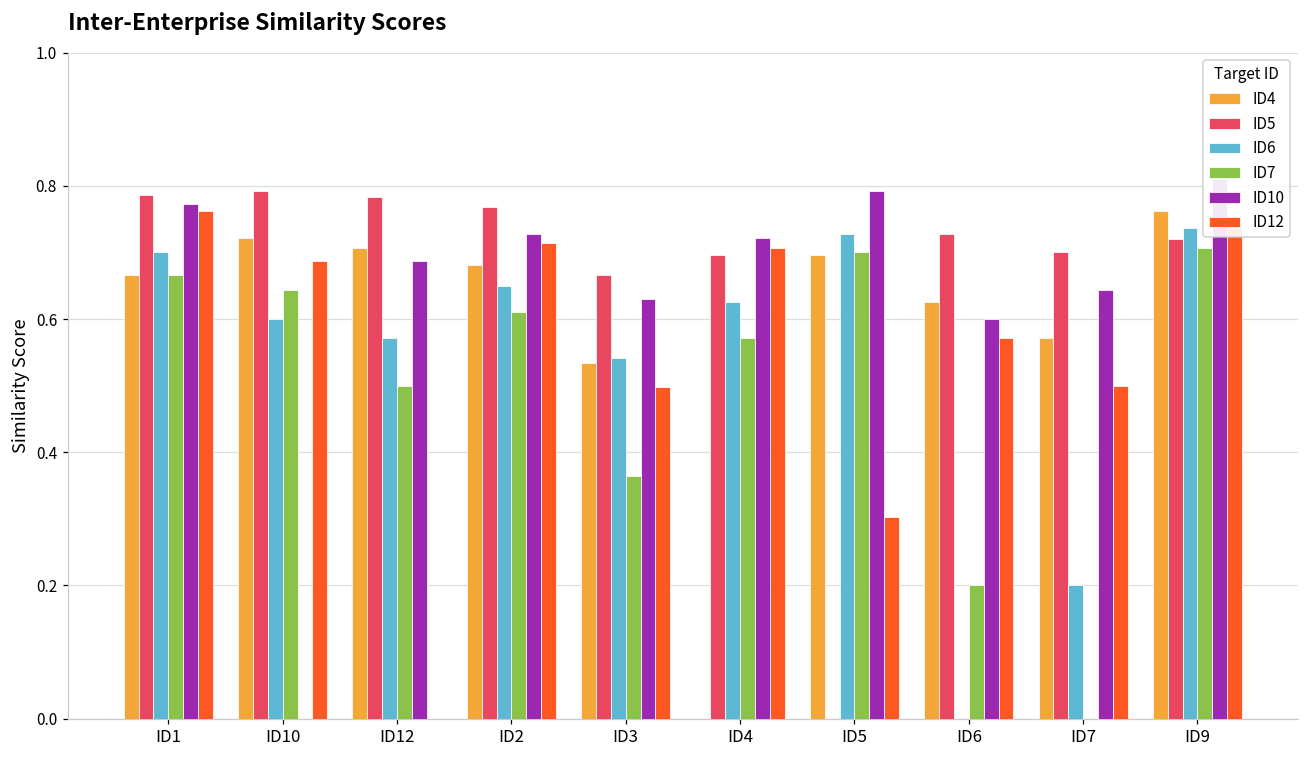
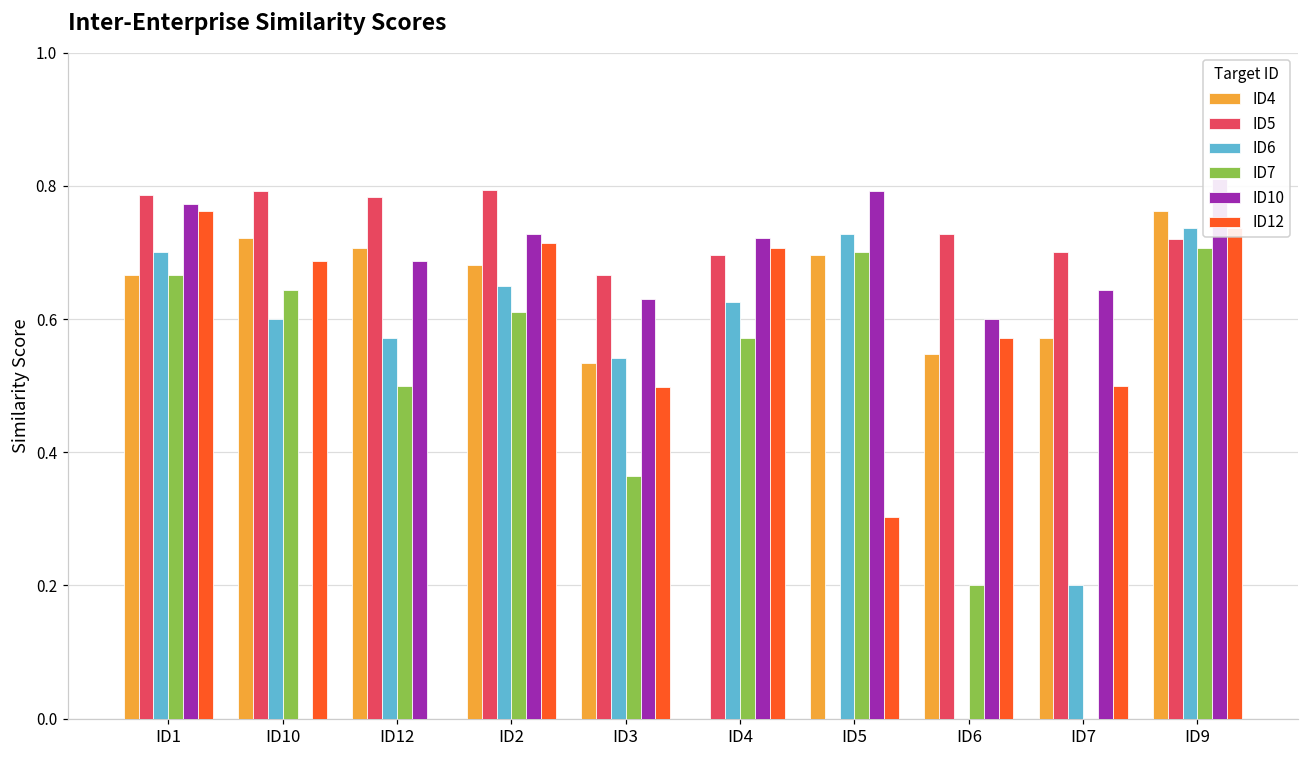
  {
    "ID4": {
      "ID1": 0.67,
      "ID10": 0.72,
      "ID12": 0.71,
      "ID2": 0.68,
      "ID3": 0.53,
      "ID4": 0.00,
      "ID5": 0.70,
-     "ID6": 0.63,
+     "ID6": 0.55,
      "ID7": 0.57,
      "ID9": 0.76
    },
    "ID5": {
      "ID1": 0.79,
      "ID10": 0.79,
      "ID12": 0.78,
-     "ID2": 0.77,
+     "ID2": 0.79,
      "ID3": 0.67,
      "ID4": 0.70,
      "ID5": 0.00,
      "ID6": 0.73,
      "ID7": 0.70,
      "ID9": 0.72
    },
    "ID6": {
      "ID1": 0.70,
      "ID10": 0.60,
      "ID12": 0.57,
      "ID2": 0.65,
      "ID3": 0.54,
      "ID4": 0.63,
      "ID5": 0.73,
      "ID6": 0.00,
      "ID7": 0.20,
      "ID9": 0.74
    },
    "ID7": {
      "ID1": 0.67,
      "ID10": 0.64,
      "ID12": 0.50,
      "ID2": 0.61,
      "ID3": 0.36,
      "ID4": 0.57,
      "ID5": 0.70,
      "ID6": 0.20,
      "ID7": 0.00,
      "ID9": 0.71
    },
    "ID10": {
      "ID1": 0.77,
      "ID10": 0.00,
      "ID12": 0.69,
      "ID2": 0.73,
      "ID3": 0.63,
      "ID4": 0.72,
      "ID5": 0.79,
      "ID6": 0.60,
      "ID7": 0.64
    },
    "ID12": {
      "ID1": 0.76,
      "ID10": 0.69,
      "ID12": 0.00,
      "ID2": 0.71,
      "ID3": 0.50,
      "ID4": 0.71,
      "ID5": 0.30,
      "ID6": 0.57,
      "ID7": 0.50,
      "ID9": 0.74
    }
  }
